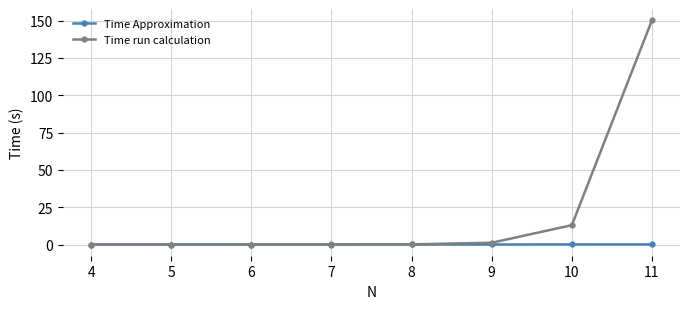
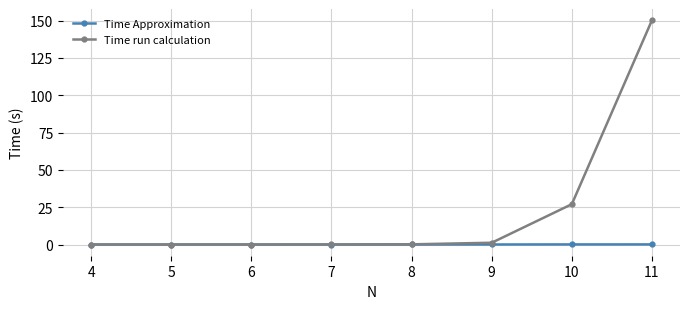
  {
    "Time Approximation": {
      "10": 0,
      "11": 0
    },
    "Time run calculation": {
-     "10": 13,
+     "10": 27,
      "11": 150
    }
  }
